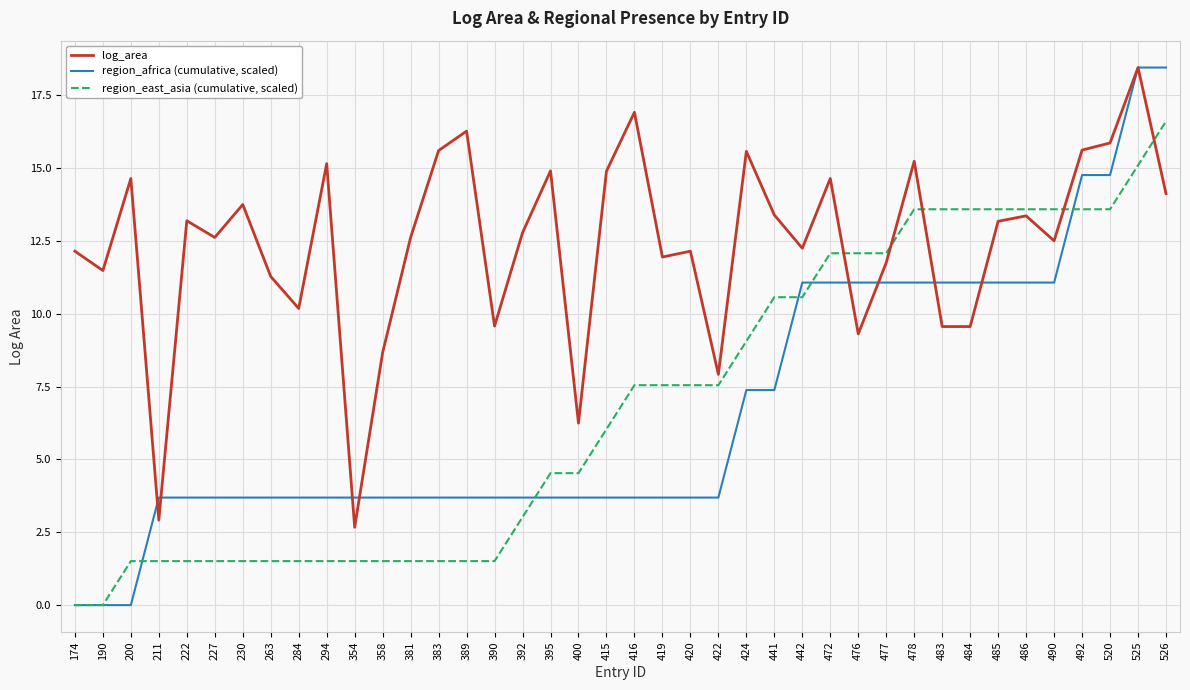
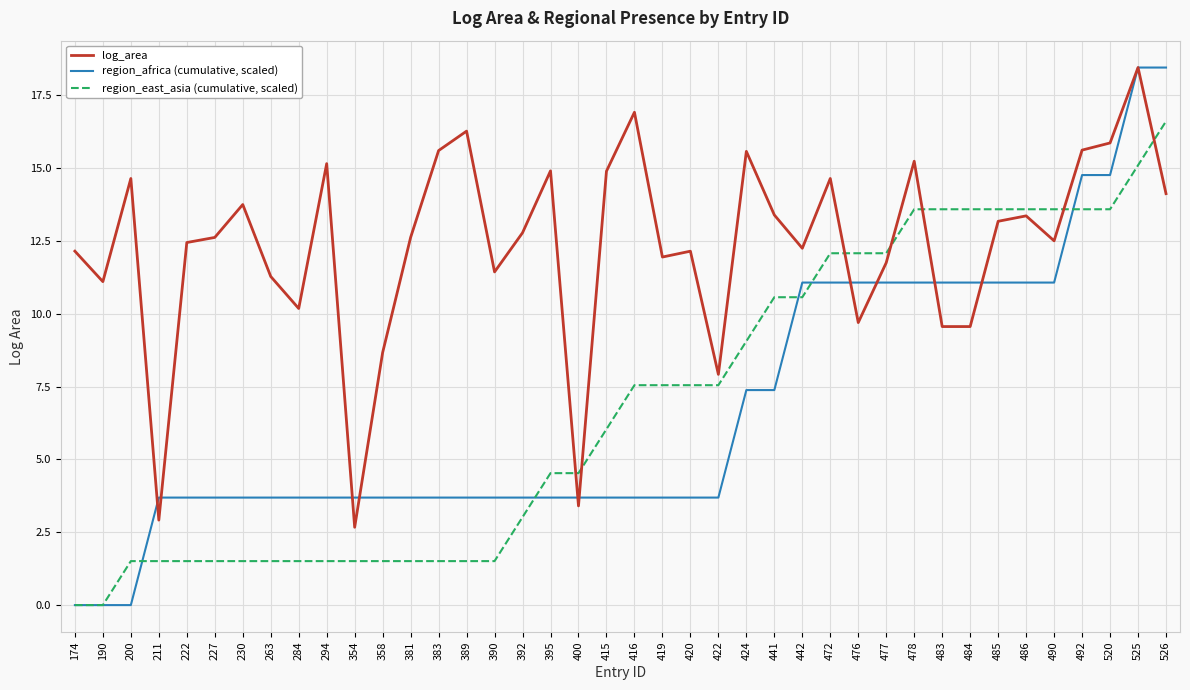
  {
    "log_area": {
      "174": 12.1,
-     "190": 11.5,
+     "190": 11.1,
      "200": 14.6,
      "211": 2.9,
-     "222": 13.2,
+     "222": 12.4,
      "227": 12.6,
      "230": 13.7,
      "263": 11.3,
      "284": 10.2,
      "294": 15.2,
      "354": 2.7,
      "358": 8.7,
      "381": 12.6,
      "383": 15.6,
      "389": 16.3,
-     "390": 9.6,
+     "390": 11.4,
      "392": 12.8,
      "395": 14.9,
-     "400": 6.2,
+     "400": 3.4,
      "415": 14.9,
      "416": 16.9,
      "419": 11.9,
      "420": 12.1,
      "422": 7.9,
      "424": 15.6,
      "441": 13.4,
      "442": 12.2,
      "472": 14.6,
-     "476": 9.3,
+     "476": 9.7,
      "477": 11.8,
      "478": 15.2,
      "483": 9.6,
      "484": 9.6,
      "485": 13.2,
      "486": 13.4,
      "490": 12.5,
      "492": 15.6,
      "520": 15.9,
      "526": 14.1
    },
    "region_africa (cumulative, scaled)": {
      "200": 0.0,
      "211": 3.7,
      "222": 3.7,
      "227": 3.7,
      "230": 3.7,
      "263": 3.7,
      "284": 3.7,
      "294": 3.7,
      "354": 3.7,
      "358": 3.7,
      "381": 3.7,
      "383": 3.7,
      "389": 3.7,
      "390": 3.7,
      "392": 3.7,
      "395": 3.7,
      "400": 3.7,
      "415": 3.7,
      "416": 3.7,
      "419": 3.7,
      "420": 3.7,
      "422": 3.7,
      "424": 7.4,
      "441": 7.4,
      "442": 11.1,
      "472": 11.1,
      "476": 11.1,
      "477": 11.1,
      "478": 11.1,
      "483": 11.1,
      "484": 11.1,
      "485": 11.1,
      "486": 11.1,
      "490": 11.1,
      "492": 14.8,
      "520": 14.8,
      "526": 18.5
    },
    "region_east_asia (cumulative, scaled)": {
      "200": 1.5,
      "211": 1.5,
      "222": 1.5,
      "227": 1.5,
      "230": 1.5,
      "263": 1.5,
      "284": 1.5,
      "294": 1.5,
      "354": 1.5,
      "358": 1.5,
      "381": 1.5,
      "383": 1.5,
      "389": 1.5,
      "390": 1.5,
      "392": 3.0,
      "395": 4.5,
      "400": 4.5,
      "415": 6.0,
      "416": 7.5,
      "419": 7.5,
      "420": 7.5,
      "422": 7.5,
      "424": 9.1,
      "441": 10.6,
      "442": 10.6,
      "472": 12.1,
      "476": 12.1,
      "477": 12.1,
      "478": 13.6,
      "483": 13.6,
      "484": 13.6,
      "485": 13.6,
      "486": 13.6,
      "490": 13.6,
      "492": 13.6,
      "520": 13.6,
      "525": 15.1,
      "526": 16.6
    }
  }
